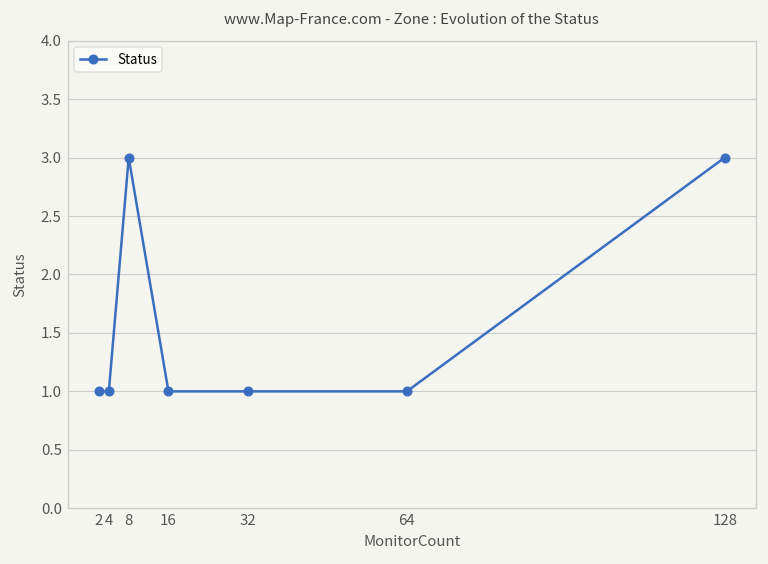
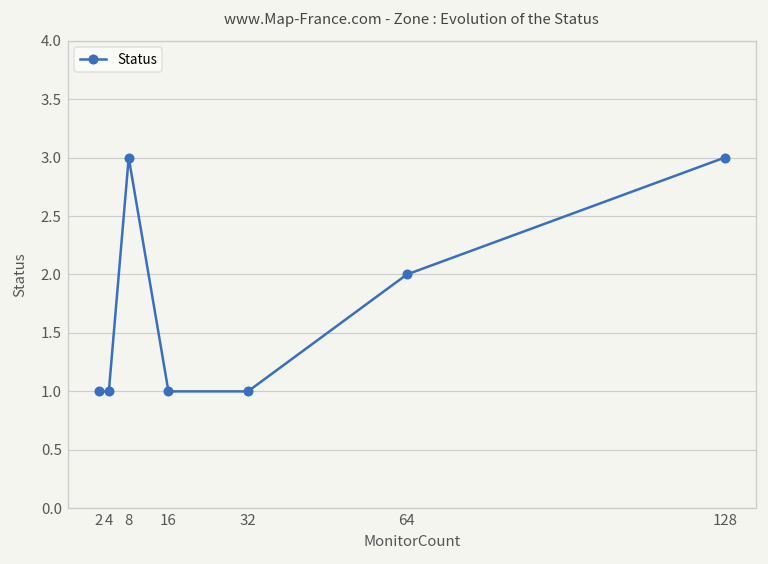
  {
    "2": 1,
    "4": 1,
    "8": 3,
    "16": 1,
    "32": 1,
-   "64": 1,
+   "64": 2,
    "128": 3
  }
